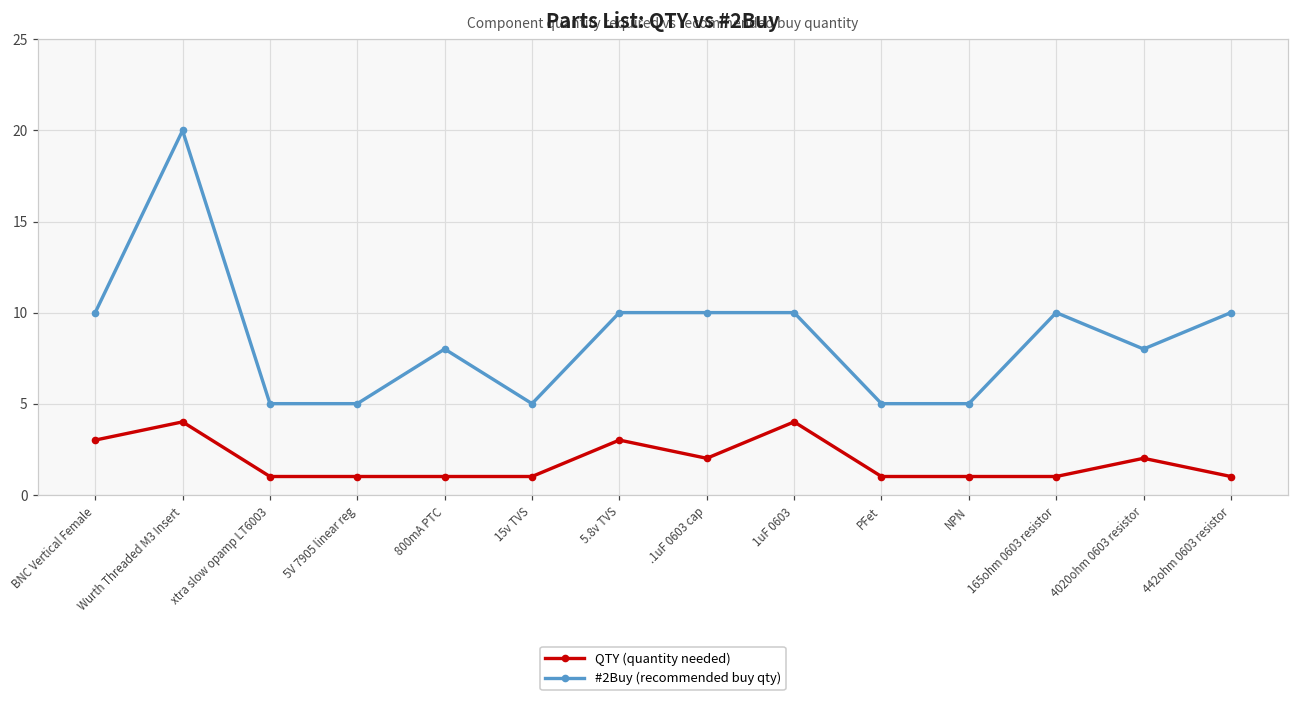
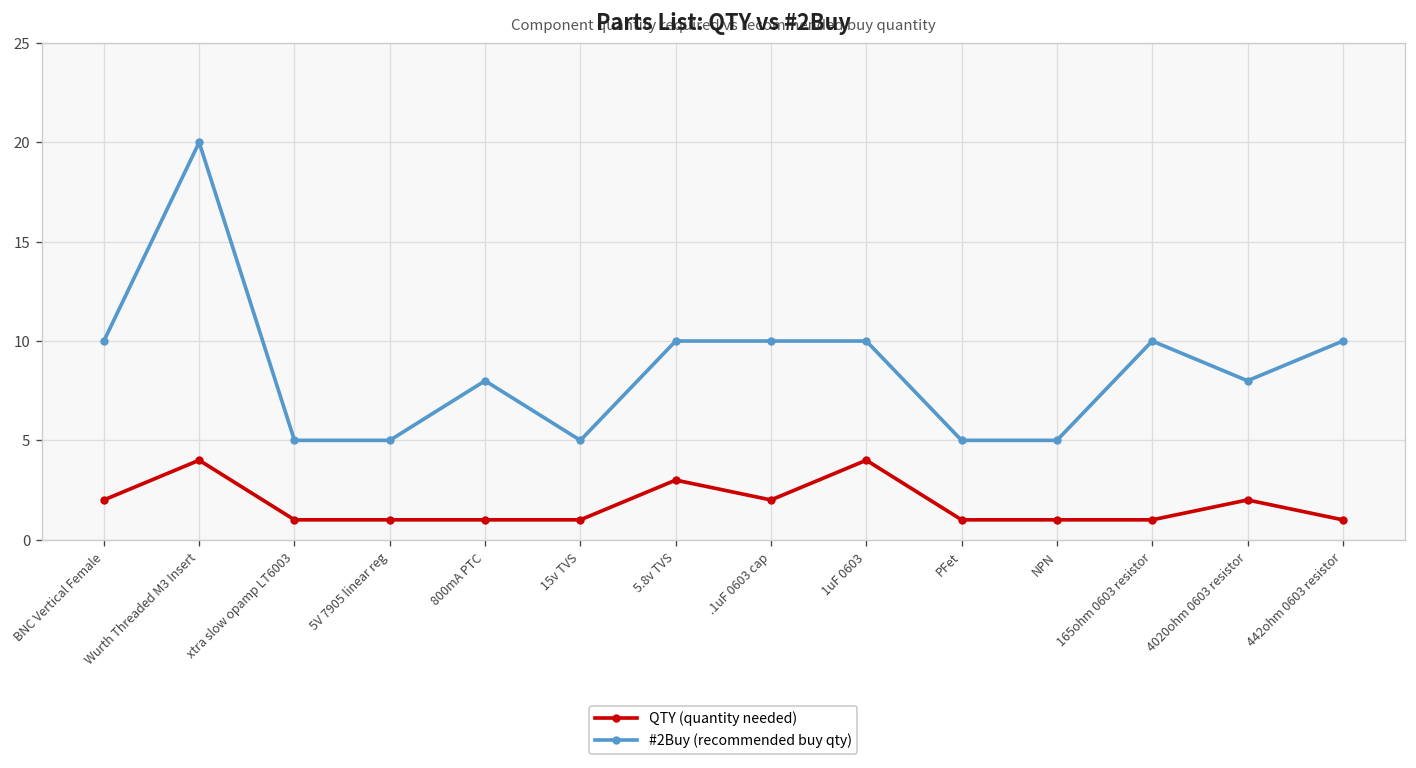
  {
    "QTY (quantity needed)": {
-     "BNC Vertical Female": 3,
+     "BNC Vertical Female": 2,
      "Wurth Threaded M3 Insert": 4,
      "xtra slow opamp LT6003": 1,
      "5V 7905 linear reg": 1,
      "800mA PTC": 1,
      "15v TVS": 1,
      "5.8v TVS": 3,
      ".1uF 0603 cap": 2,
      "1uF 0603": 4,
      "PFet": 1,
      "NPN": 1,
      "165ohm 0603 resistor": 1,
      "4020ohm 0603 resistor": 2,
      "442ohm 0603 resistor": 1
    },
    "#2Buy (recommended buy qty)": {
      "BNC Vertical Female": 10,
      "Wurth Threaded M3 Insert": 20,
      "xtra slow opamp LT6003": 5,
      "5V 7905 linear reg": 5,
      "800mA PTC": 8,
      "15v TVS": 5,
      "5.8v TVS": 10,
      ".1uF 0603 cap": 10,
      "1uF 0603": 10,
      "PFet": 5,
      "NPN": 5,
      "165ohm 0603 resistor": 10,
      "4020ohm 0603 resistor": 8,
      "442ohm 0603 resistor": 10
    }
  }
